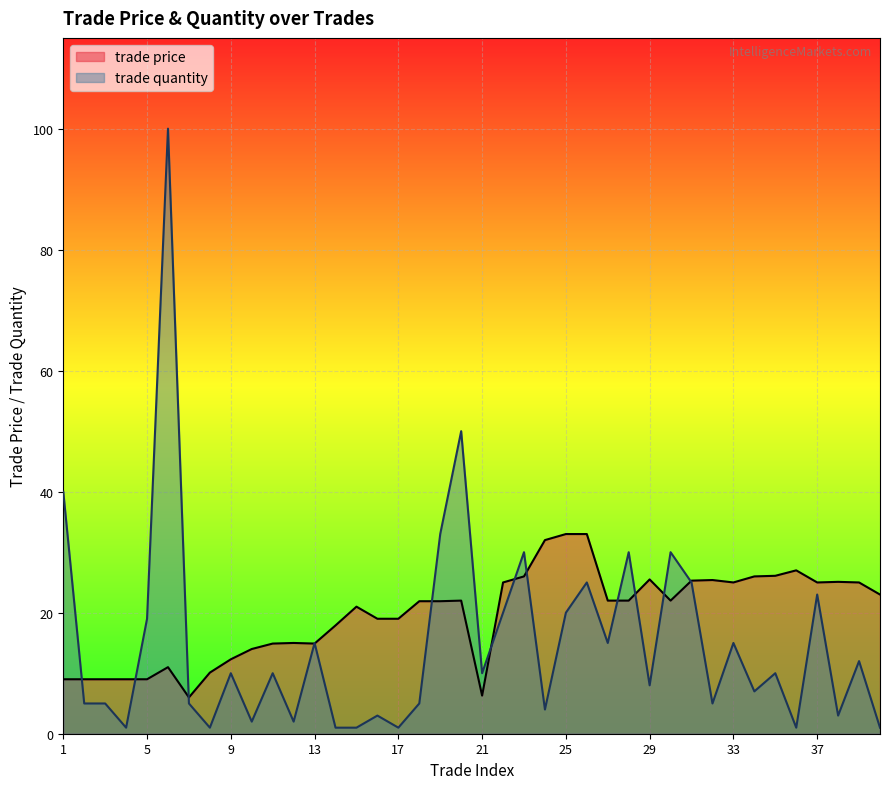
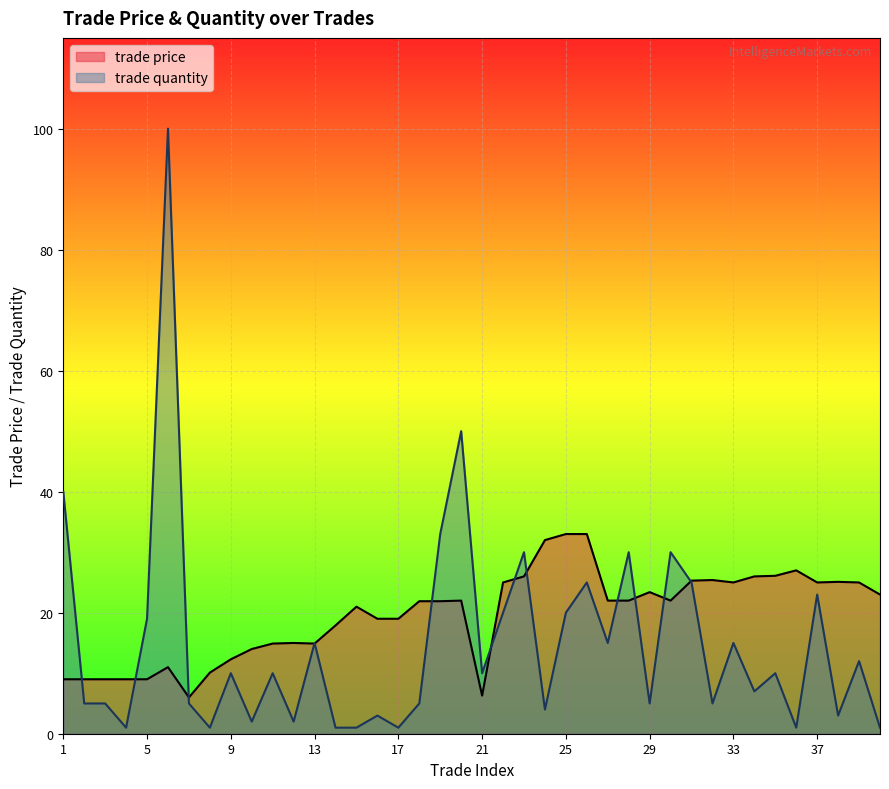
  {
    "trade price": {
      "1": 9,
      "5": 9,
      "9": 12,
      "17": 19,
      "21": 6,
      "25": 33,
-     "29": 26,
+     "29": 23,
      "33": 25,
      "37": 25
    },
    "trade quantity": {
      "1": 40,
      "5": 19,
      "9": 10,
      "17": 1,
      "21": 10,
      "25": 20,
-     "29": 8,
+     "29": 5,
      "33": 15,
      "37": 23
    }
  }
